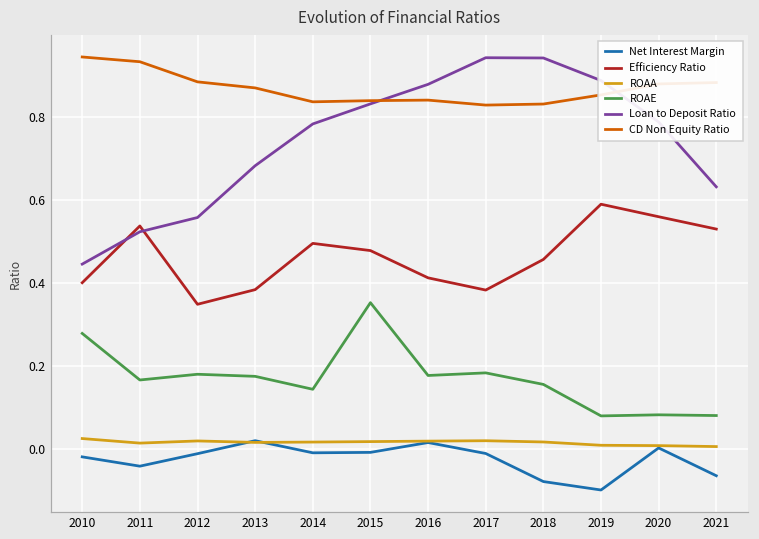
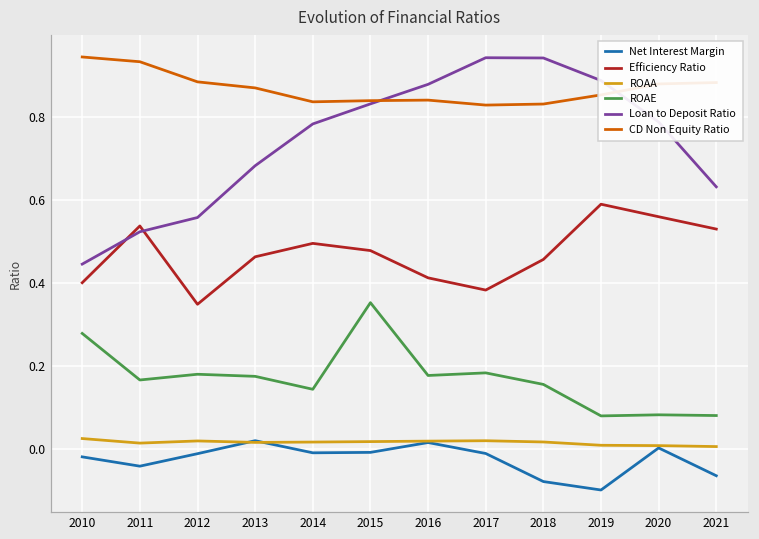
  {
    "Net Interest Margin": {
      "2010": -0.02,
      "2011": -0.04,
      "2012": -0.01,
      "2014": -0.01,
      "2015": -0.01,
      "2017": -0.01,
      "2018": -0.08,
      "2019": -0.10,
      "2021": -0.07
    },
    "Efficiency Ratio": {
      "2010": 0.40,
      "2011": 0.54,
      "2012": 0.35,
-     "2013": 0.38,
+     "2013": 0.46,
      "2014": 0.50,
      "2015": 0.48,
      "2016": 0.41,
      "2017": 0.38,
      "2018": 0.46,
      "2019": 0.59,
      "2020": 0.56,
      "2021": 0.53
    },
    "ROAA": {
      "2010": 0.02,
      "2011": 0.01,
      "2012": 0.02,
      "2014": 0.02,
      "2015": 0.02,
      "2017": 0.02,
      "2018": 0.02,
      "2019": 0.01,
      "2021": 0.01
    },
    "ROAE": {
      "2010": 0.28,
      "2011": 0.17,
      "2012": 0.18,
      "2013": 0.17,
      "2014": 0.14,
      "2015": 0.35,
      "2016": 0.18,
      "2017": 0.18,
      "2018": 0.16,
      "2019": 0.08,
      "2020": 0.08,
      "2021": 0.08
    },
    "Loan to Deposit Ratio": {
      "2010": 0.45,
      "2011": 0.52,
      "2012": 0.56,
      "2013": 0.68,
      "2014": 0.78,
      "2015": 0.83,
      "2016": 0.88,
      "2017": 0.94,
      "2018": 0.94,
      "2021": 0.63
    },
    "CD Non Equity Ratio": {
      "2010": 0.95,
      "2011": 0.93,
      "2012": 0.89,
      "2013": 0.87,
      "2014": 0.84,
      "2015": 0.84,
      "2016": 0.84,
      "2017": 0.83,
      "2018": 0.83
    }
  }
